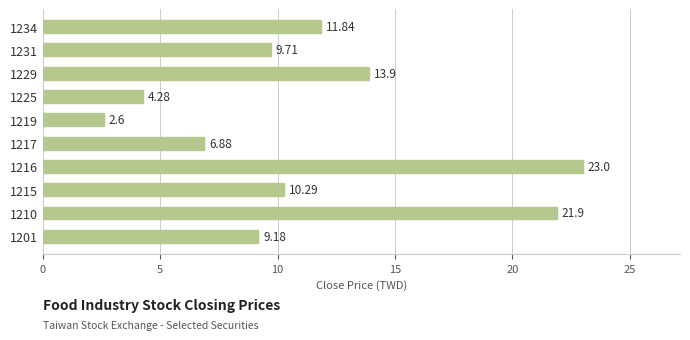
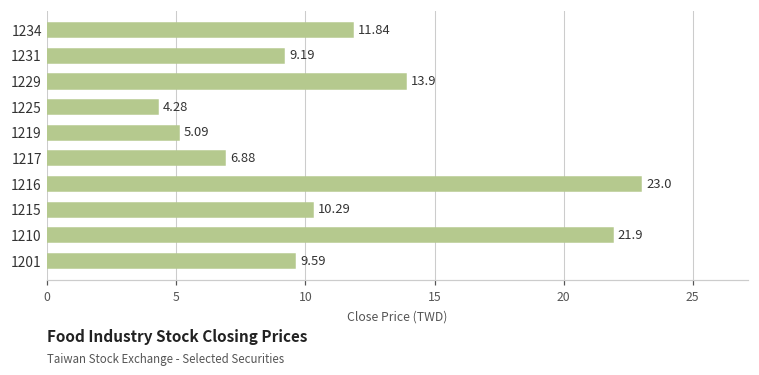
  {
    "1234": 11.84,
-   "1231": 9.71,
+   "1231": 9.19,
    "1229": 13.9,
    "1225": 4.28,
-   "1219": 2.6,
+   "1219": 5.09,
    "1217": 6.88,
    "1216": 23.0,
    "1215": 10.29,
    "1210": 21.9,
-   "1201": 9.18
+   "1201": 9.59
  }
